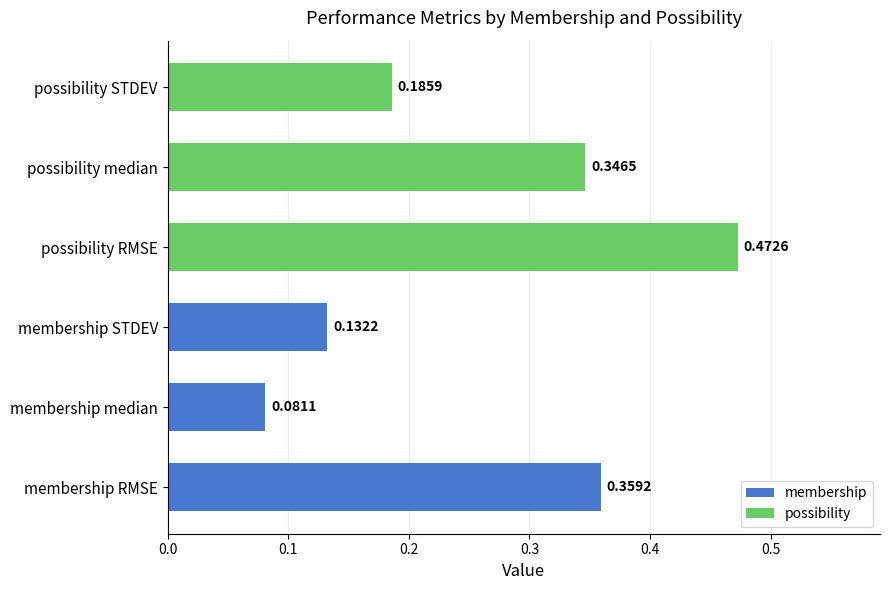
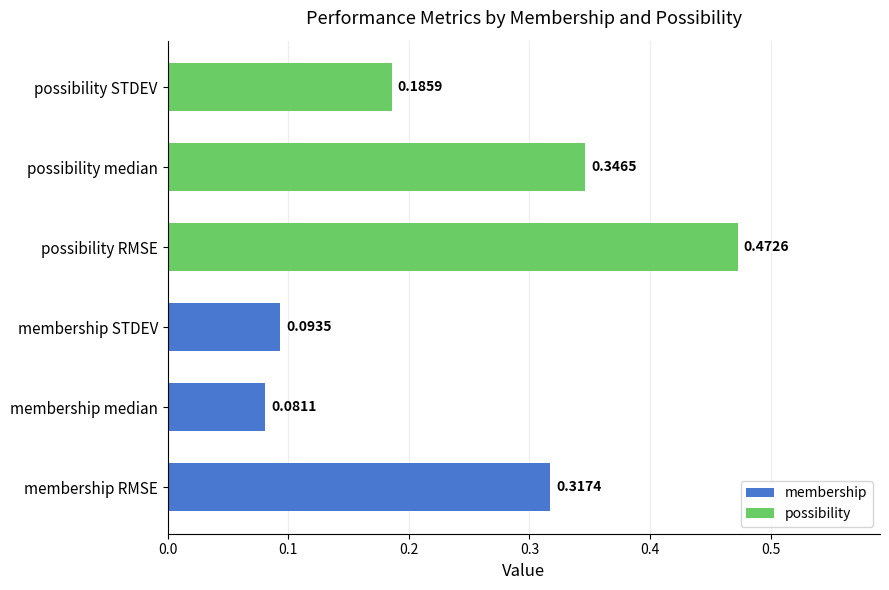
  {
    "possibility STDEV": 0.1859,
    "possibility median": 0.3465,
    "possibility RMSE": 0.4726,
-   "membership STDEV": 0.1322,
+   "membership STDEV": 0.0935,
    "membership median": 0.0811,
-   "membership RMSE": 0.3592
+   "membership RMSE": 0.3174
  }
